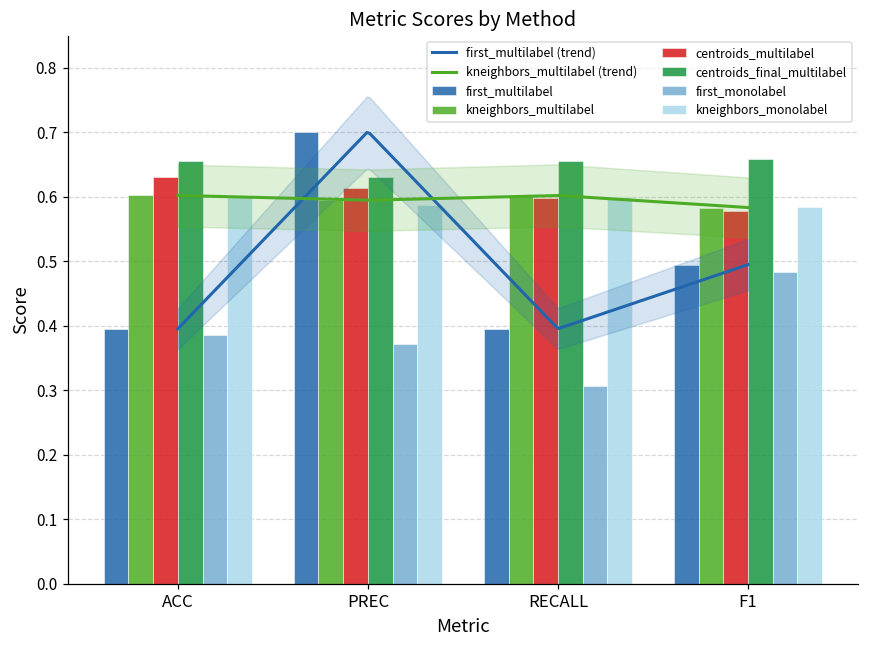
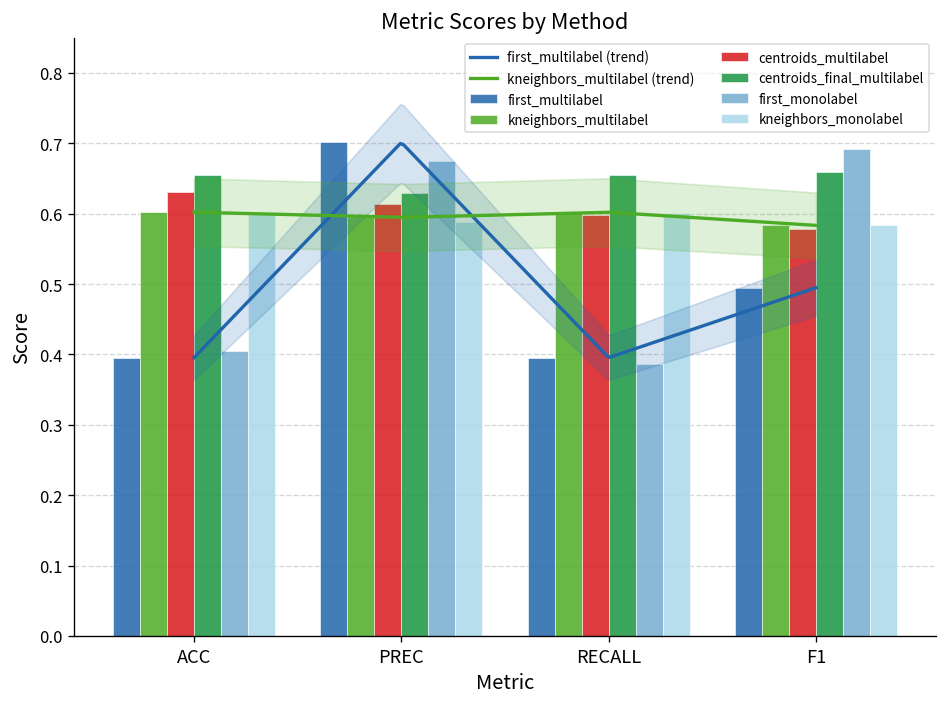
  {
    "centroids_multilabel": {
      "ACC": 0.63,
      "PREC": 0.61,
      "RECALL": 0.60,
      "F1": 0.58
    },
    "centroids_final_multilabel": {
      "ACC": 0.66,
      "PREC": 0.63,
      "RECALL": 0.66,
      "F1": 0.66
    },
    "first_monolabel": {
-     "ACC": 0.39,
-     "PREC": 0.37,
-     "RECALL": 0.31,
-     "F1": 0.48
+     "ACC": 0.41,
+     "PREC": 0.67,
+     "RECALL": 0.39,
+     "F1": 0.69
    }
  }
